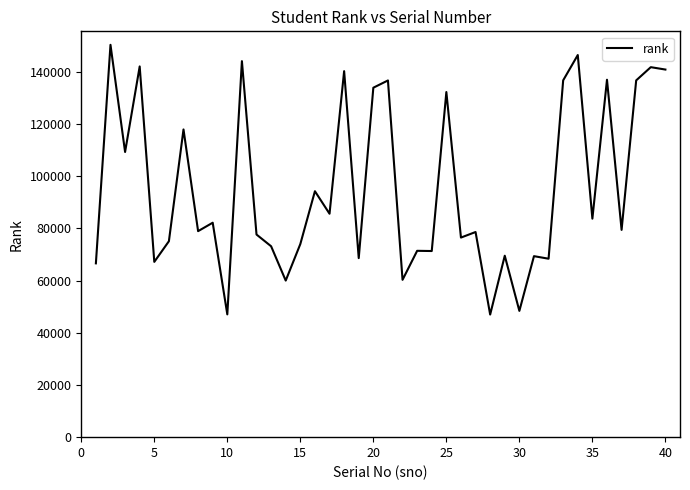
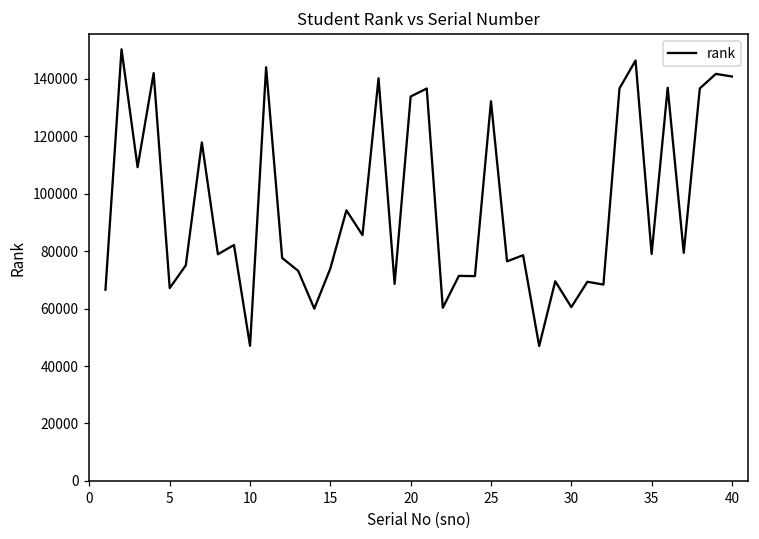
  {
    "5": 67000,
    "10": 47000,
    "15": 74000,
    "20": 134000,
    "25": 132000,
-   "30": 48000,
-   "35": 84000,
+   "30": 61000,
+   "35": 79000,
    "40": 141000
  }
